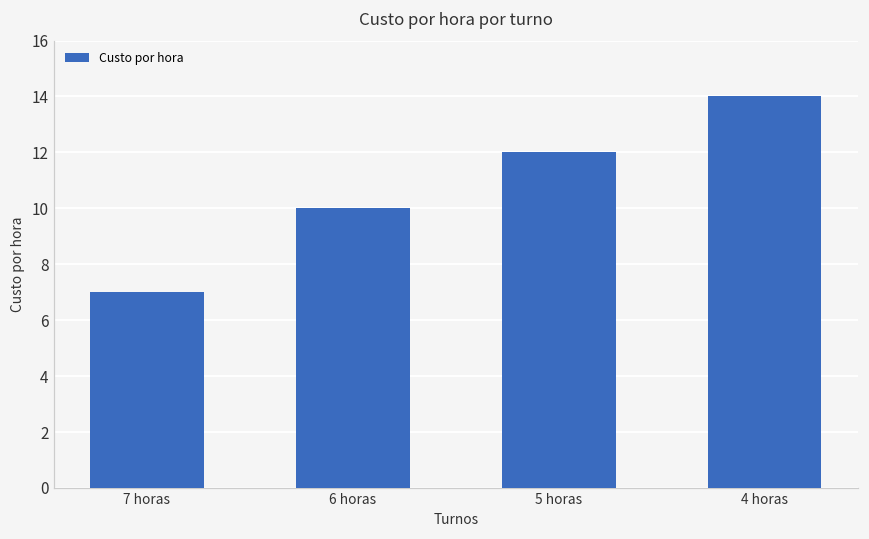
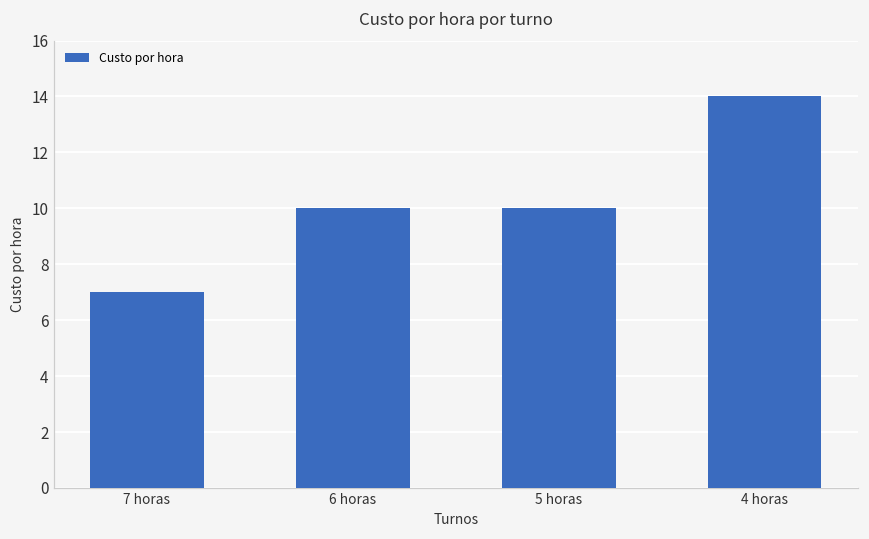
  {
    "7 horas": 7,
    "6 horas": 10,
-   "5 horas": 12,
+   "5 horas": 10,
    "4 horas": 14
  }
